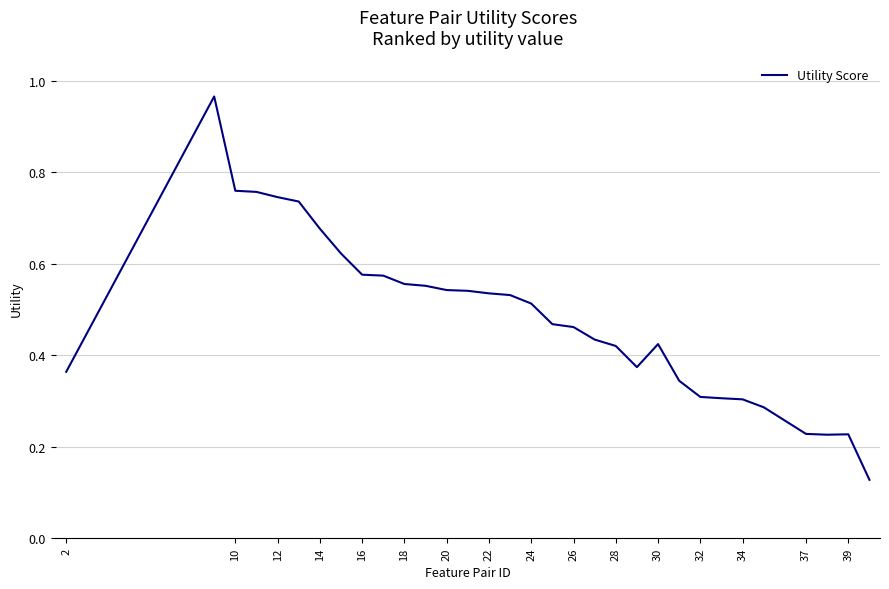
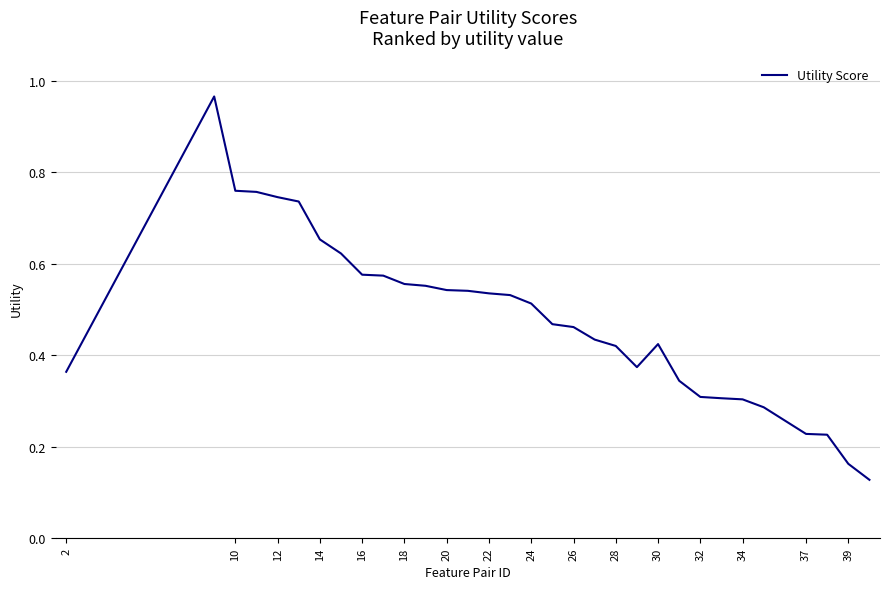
  {
    "2": 0.36,
    "10": 0.76,
    "12": 0.75,
-   "14": 0.68,
+   "14": 0.65,
    "16": 0.58,
    "18": 0.56,
    "20": 0.54,
    "22": 0.54,
    "24": 0.51,
    "26": 0.46,
    "28": 0.42,
    "30": 0.42,
    "32": 0.31,
    "34": 0.30,
    "37": 0.23,
-   "39": 0.23
+   "39": 0.16
  }
